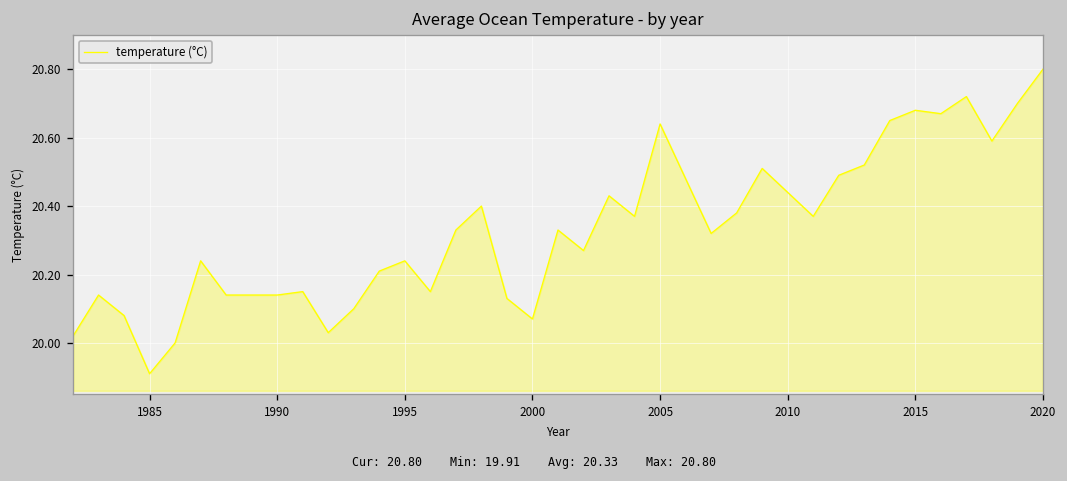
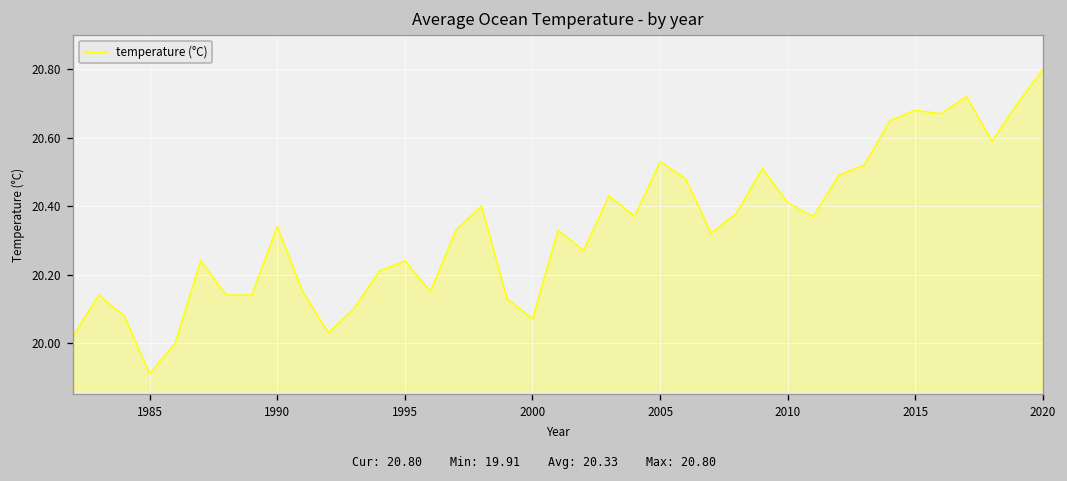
  {
    "1985": 19.91,
-   "1990": 20.14,
+   "1990": 20.34,
    "1995": 20.24,
    "2000": 20.07,
-   "2005": 20.64,
-   "2010": 20.44,
+   "2005": 20.53,
+   "2010": 20.41,
    "2015": 20.68,
    "2020": 20.80
  }
